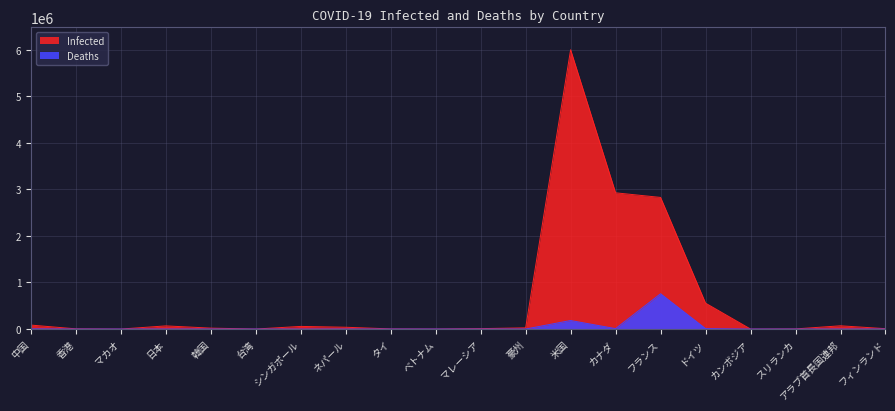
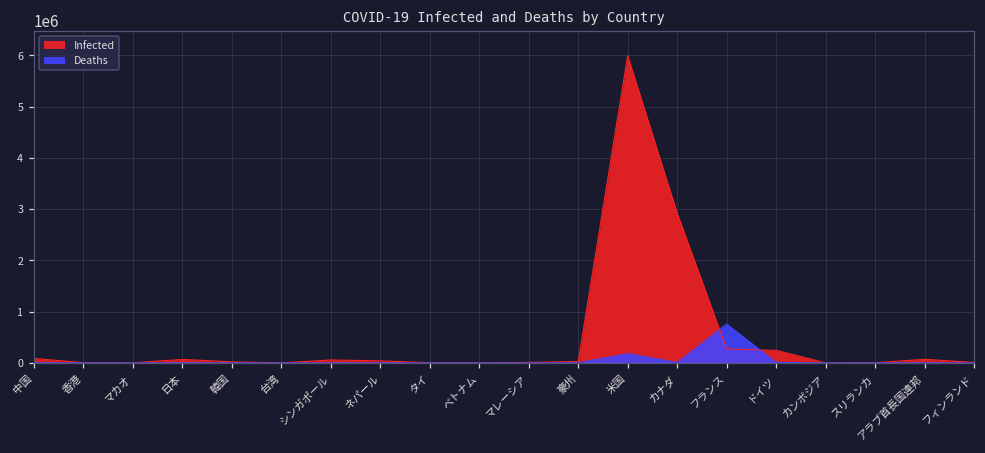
  {
    "Infected": {
      "中国": 100000,
      "日本": 100000,
      "シンガポール": 100000,
      "米国": 6000000,
      "カナダ": 2900000,
-     "フランス": 2800000,
-     "ドイツ": 600000,
+     "フランス": 300000,
+     "ドイツ": 200000,
      "アラブ首長国連邦": 100000
    },
    "Deaths": {
      "中国": 0,
      "日本": 0,
      "シンガポール": 0,
      "米国": 200000,
      "カナダ": 0,
      "フランス": 800000,
      "ドイツ": 0,
      "アラブ首長国連邦": 0
    }
  }
